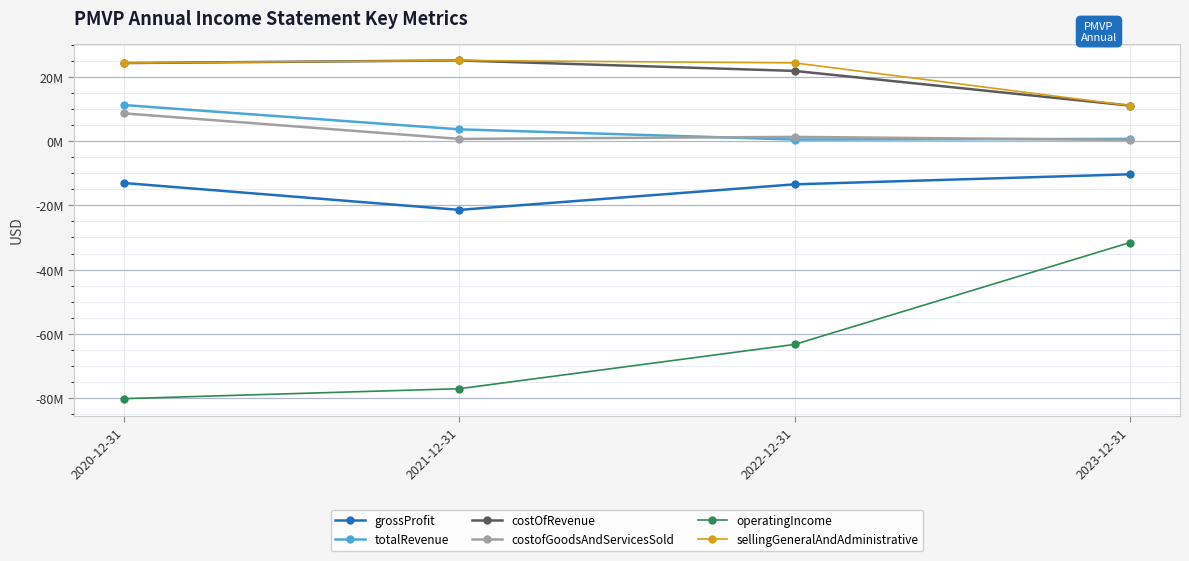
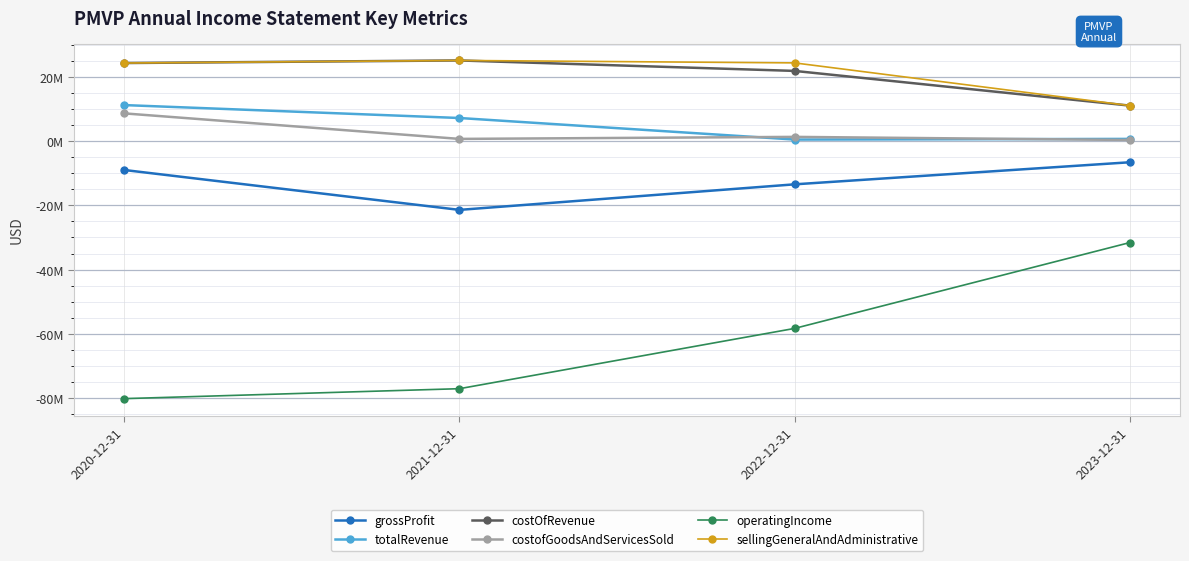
  {
    "grossProfit": {
-     "2020-12-31": -13000000,
+     "2020-12-31": -9000000,
      "2021-12-31": -21000000,
      "2022-12-31": -13000000,
-     "2023-12-31": -10000000
+     "2023-12-31": -7000000
    },
    "totalRevenue": {
      "2020-12-31": 11000000,
-     "2021-12-31": 4000000,
+     "2021-12-31": 7000000,
      "2022-12-31": 0
    },
    "costOfRevenue": {
      "2022-12-31": 22000000
    },
    "costofGoodsAndServicesSold": {
      "2020-12-31": 9000000,
      "2021-12-31": 1000000,
      "2022-12-31": 1000000
    },
    "operatingIncome": {
      "2020-12-31": -80000000,
      "2021-12-31": -77000000,
-     "2022-12-31": -63000000,
+     "2022-12-31": -58000000,
      "2023-12-31": -32000000
    },
    "sellingGeneralAndAdministrative": {
      "2022-12-31": 24000000
    }
  }
